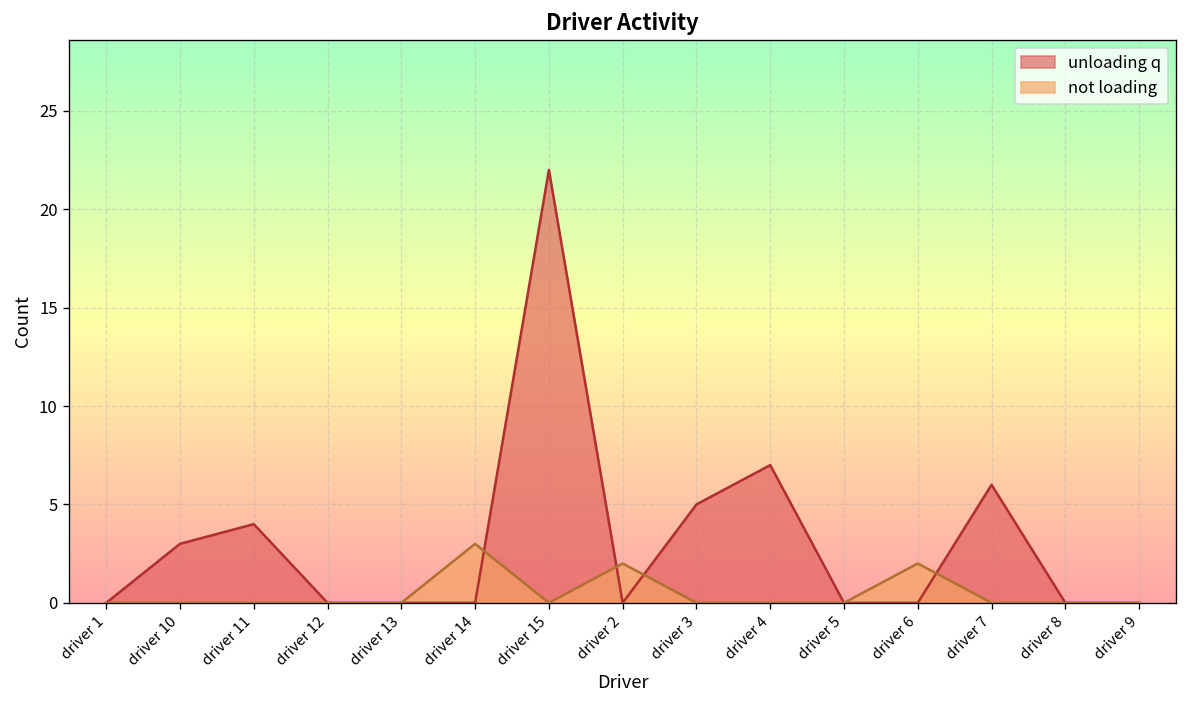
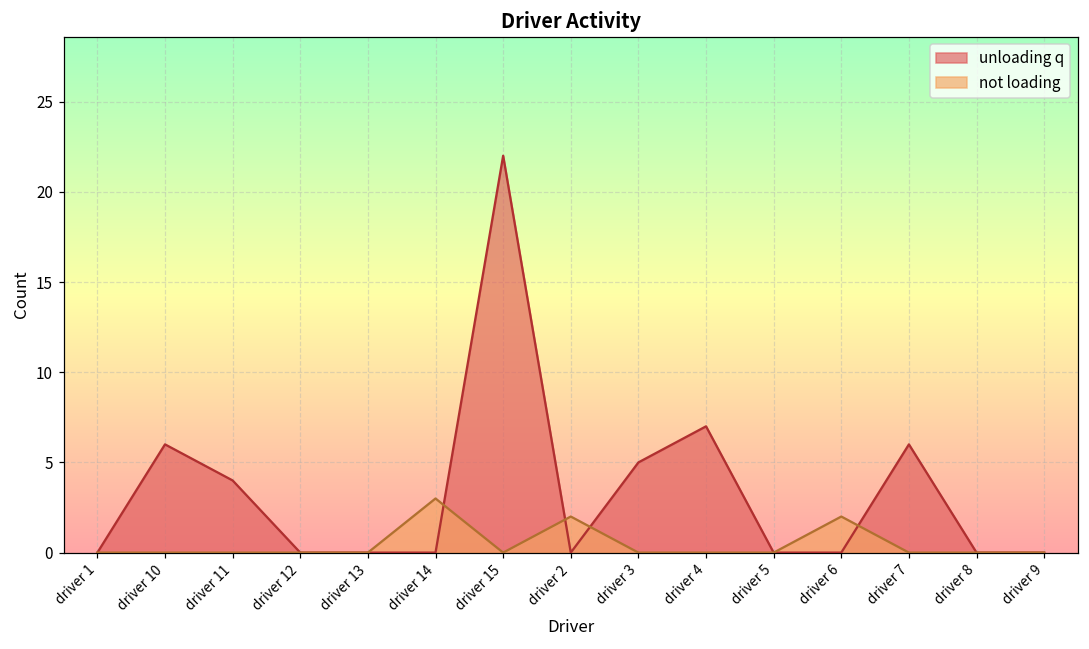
  {
    "unloading q": {
-     "driver 10": 3,
+     "driver 10": 6,
      "driver 11": 4,
      "driver 14": 0,
      "driver 15": 22,
      "driver 2": 0,
      "driver 3": 5,
      "driver 4": 7,
      "driver 6": 0,
      "driver 7": 6
    },
    "not loading": {
      "driver 10": 0,
      "driver 11": 0,
      "driver 14": 3,
      "driver 15": 0,
      "driver 2": 2,
      "driver 3": 0,
      "driver 4": 0,
      "driver 6": 2,
      "driver 7": 0
    }
  }
